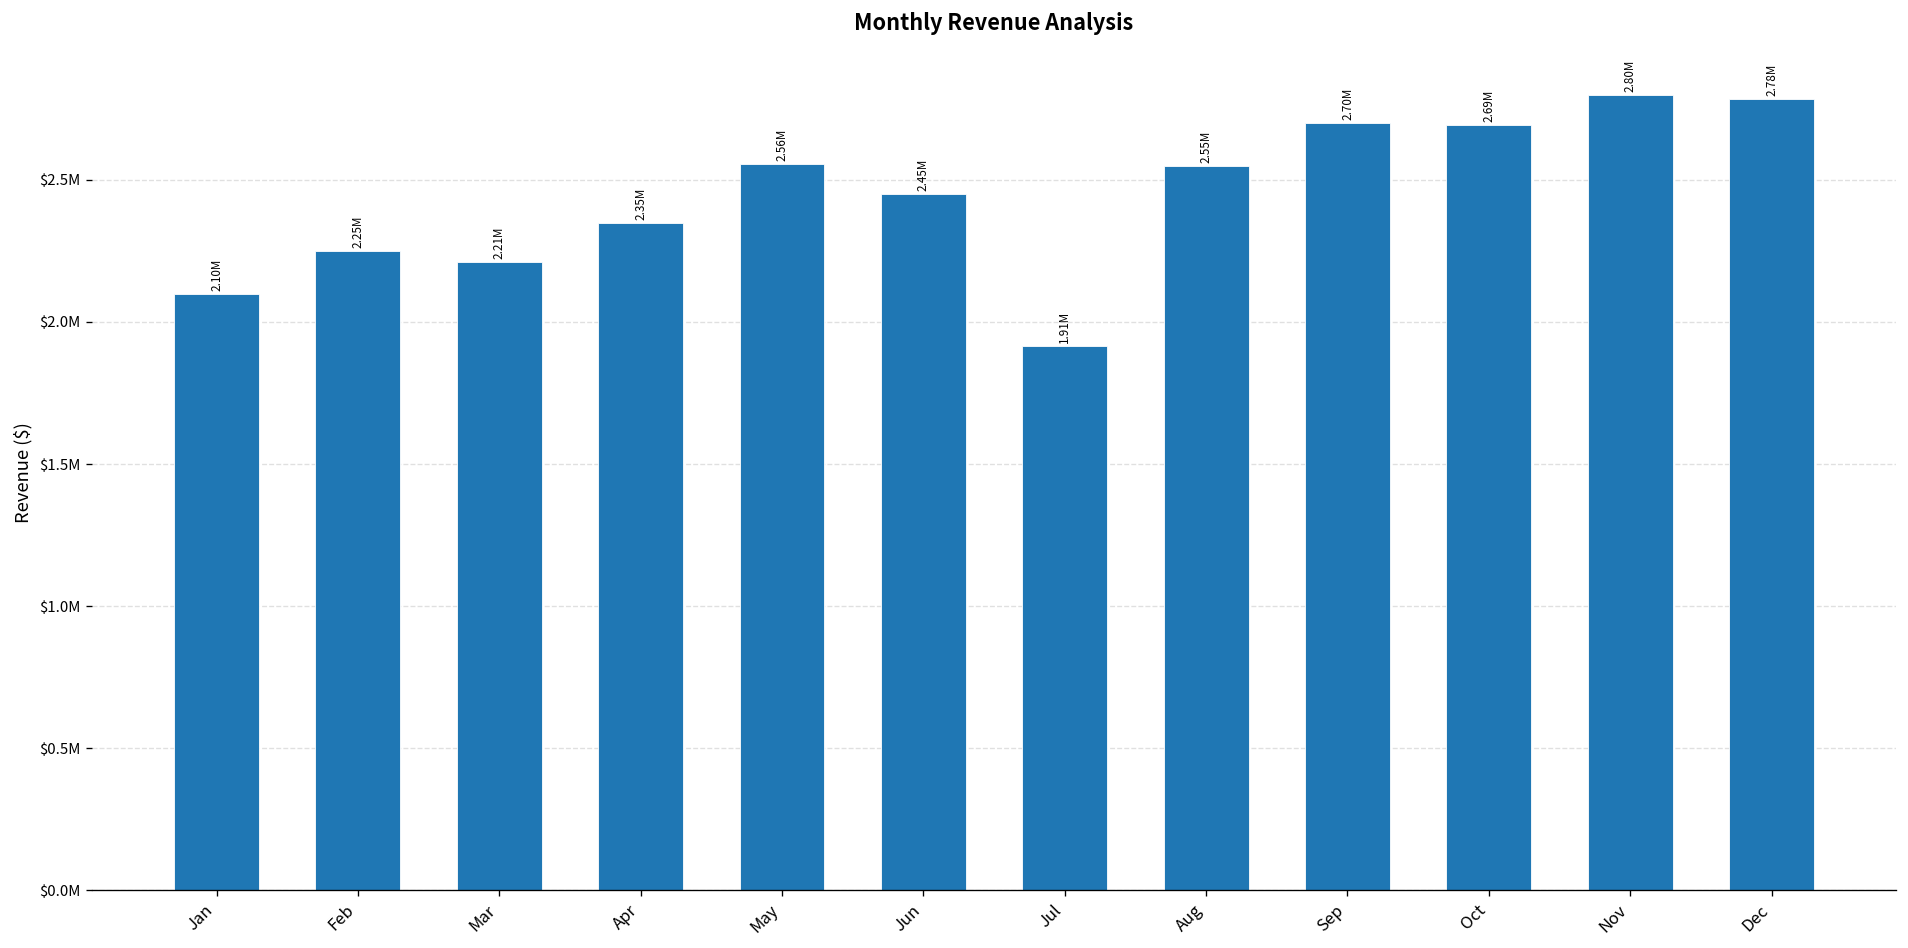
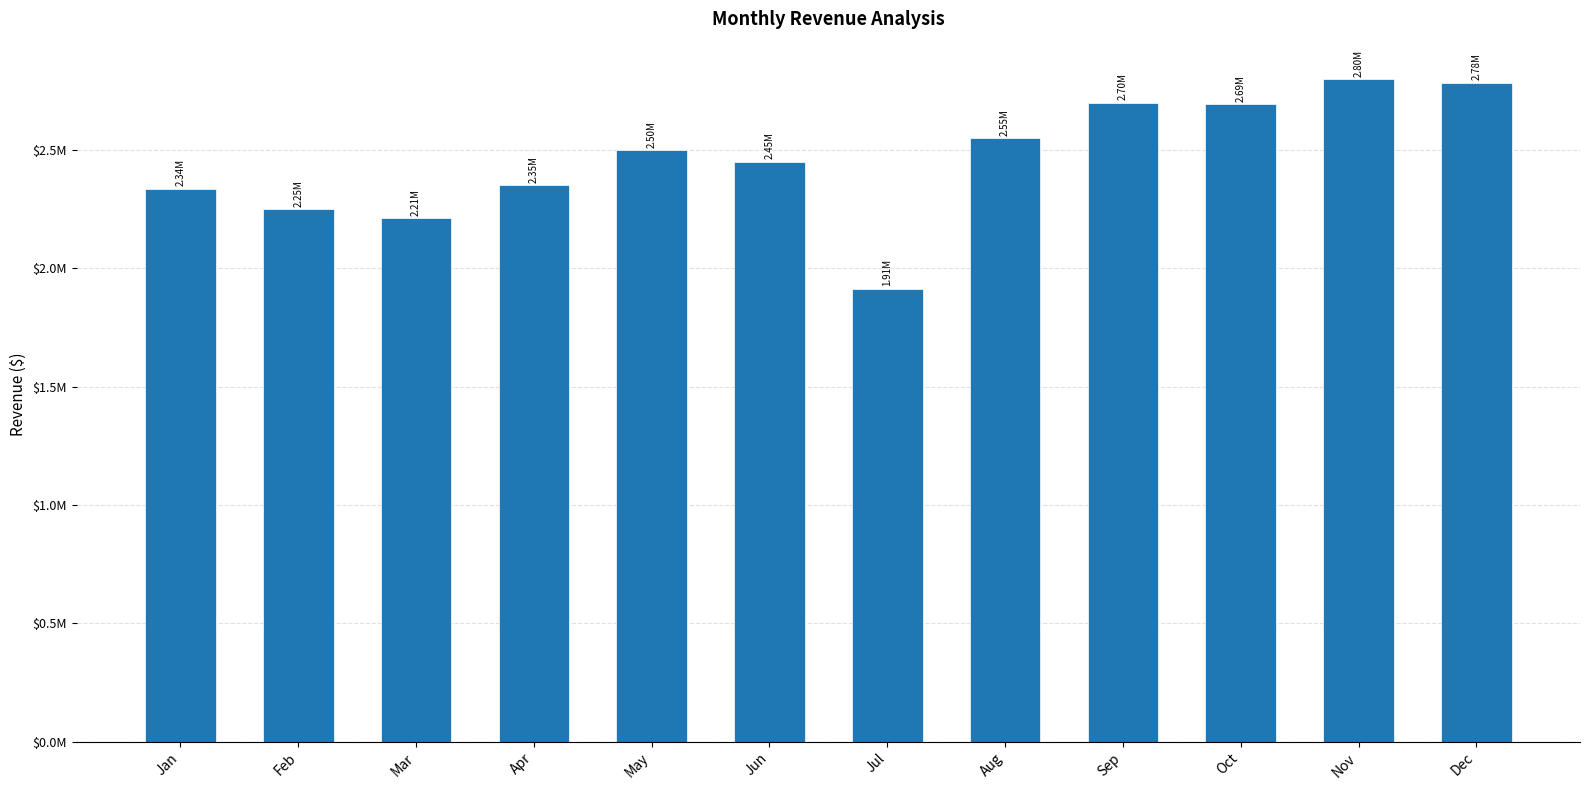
  {
-   "Jan": "2.10M",
+   "Jan": "2.34M",
    "Feb": "2.25M",
    "Mar": "2.21M",
    "Apr": "2.35M",
-   "May": "2.56M",
+   "May": "2.50M",
    "Jun": "2.45M",
    "Jul": "1.91M",
    "Aug": "2.55M",
    "Sep": "2.70M",
    "Oct": "2.69M",
    "Nov": "2.80M",
    "Dec": "2.78M"
  }
